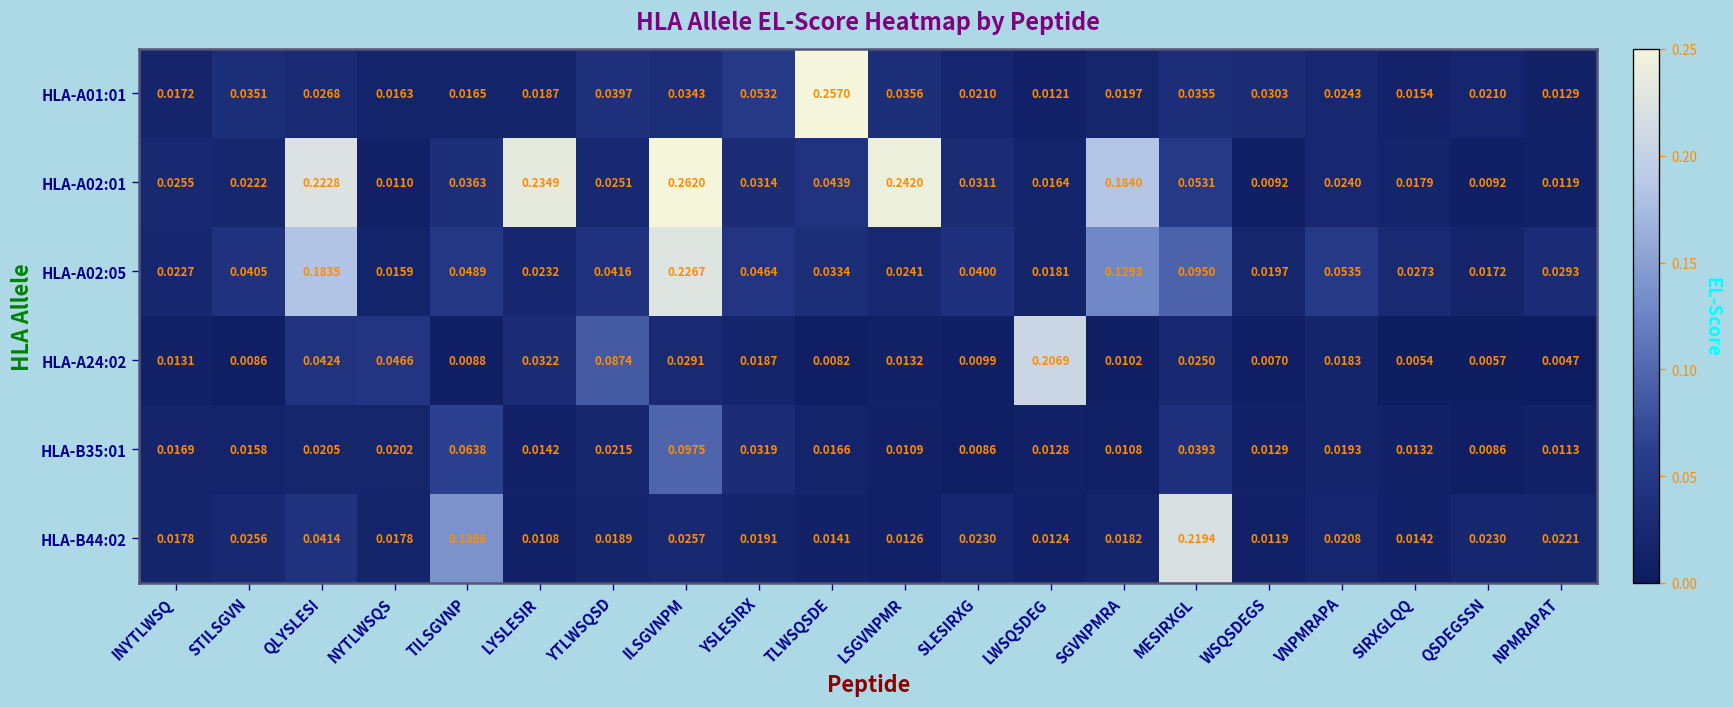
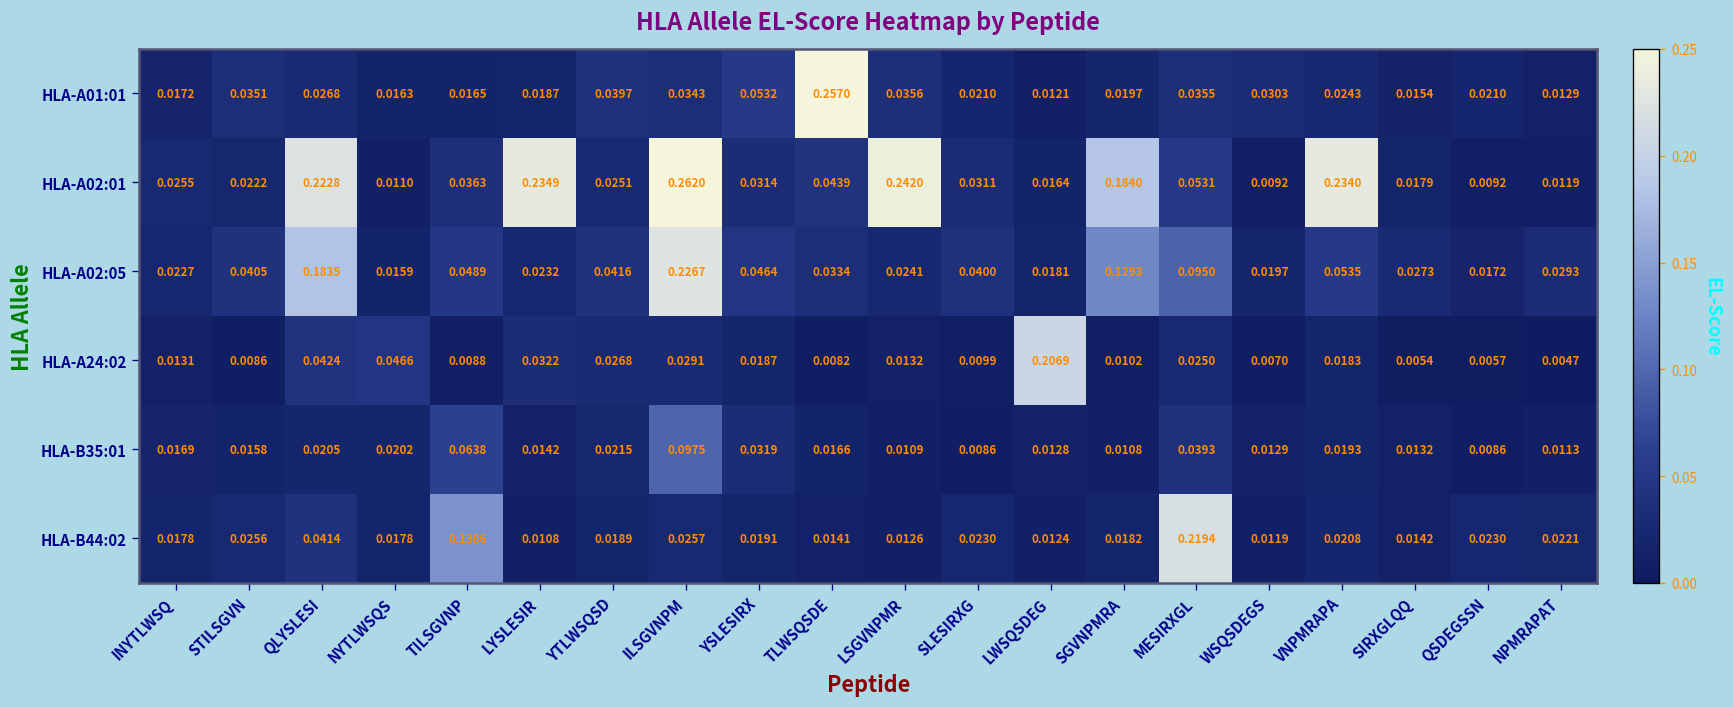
  {
    "HLA-A01:01": {
      "INYTLWSQ": 0.0172,
      "STILSGVN": 0.0351,
      "QLYSLESI": 0.0268,
      "NYTLWSQS": 0.0163,
      "TILSGVNP": 0.0165,
      "LYSLESIR": 0.0187,
      "YTLWSQSD": 0.0397,
      "ILSGVNPM": 0.0343,
      "YSLESIRX": 0.0532,
      "TLWSQSDE": 0.2570,
      "LSGVNPMR": 0.0356,
      "SLESIRXG": 0.0210,
      "LWSQSDEG": 0.0121,
      "SGVNPMRA": 0.0197,
      "MESIRXGL": 0.0355,
      "WSQSDEGS": 0.0303,
      "VNPMRAPA": 0.0243,
      "SIRXGLQQ": 0.0154,
      "QSDEGSSN": 0.0210,
      "NPMRAPAT": 0.0129
    },
    "HLA-A02:01": {
      "INYTLWSQ": 0.0255,
      "STILSGVN": 0.0222,
      "QLYSLESI": 0.2228,
      "NYTLWSQS": 0.0110,
      "TILSGVNP": 0.0363,
      "LYSLESIR": 0.2349,
      "YTLWSQSD": 0.0251,
      "ILSGVNPM": 0.2620,
      "YSLESIRX": 0.0314,
      "TLWSQSDE": 0.0439,
      "LSGVNPMR": 0.2420,
      "SLESIRXG": 0.0311,
      "LWSQSDEG": 0.0164,
      "SGVNPMRA": 0.1840,
      "MESIRXGL": 0.0531,
      "WSQSDEGS": 0.0092,
-     "VNPMRAPA": 0.0240,
+     "VNPMRAPA": 0.2340,
      "SIRXGLQQ": 0.0179,
      "QSDEGSSN": 0.0092,
      "NPMRAPAT": 0.0119
    },
    "HLA-A02:05": {
      "INYTLWSQ": 0.0227,
      "STILSGVN": 0.0405,
      "QLYSLESI": 0.1835,
      "NYTLWSQS": 0.0159,
      "TILSGVNP": 0.0489,
      "LYSLESIR": 0.0232,
      "YTLWSQSD": 0.0416,
      "ILSGVNPM": 0.2267,
      "YSLESIRX": 0.0464,
      "TLWSQSDE": 0.0334,
      "LSGVNPMR": 0.0241,
      "SLESIRXG": 0.0400,
      "LWSQSDEG": 0.0181,
      "SGVNPMRA": 0.1293,
      "MESIRXGL": 0.0950,
      "WSQSDEGS": 0.0197,
      "VNPMRAPA": 0.0535,
      "SIRXGLQQ": 0.0273,
      "QSDEGSSN": 0.0172,
      "NPMRAPAT": 0.0293
    },
    "HLA-A24:02": {
      "INYTLWSQ": 0.0131,
      "STILSGVN": 0.0086,
      "QLYSLESI": 0.0424,
      "NYTLWSQS": 0.0466,
      "TILSGVNP": 0.0088,
      "LYSLESIR": 0.0322,
-     "YTLWSQSD": 0.0874,
+     "YTLWSQSD": 0.0268,
      "ILSGVNPM": 0.0291,
      "YSLESIRX": 0.0187,
      "TLWSQSDE": 0.0082,
      "LSGVNPMR": 0.0132,
      "SLESIRXG": 0.0099,
      "LWSQSDEG": 0.2069,
      "SGVNPMRA": 0.0102,
      "MESIRXGL": 0.0250,
      "WSQSDEGS": 0.0070,
      "VNPMRAPA": 0.0183,
      "SIRXGLQQ": 0.0054,
      "QSDEGSSN": 0.0057,
      "NPMRAPAT": 0.0047
    },
    "HLA-B35:01": {
      "INYTLWSQ": 0.0169,
      "STILSGVN": 0.0158,
      "QLYSLESI": 0.0205,
      "NYTLWSQS": 0.0202,
      "TILSGVNP": 0.0638,
      "LYSLESIR": 0.0142,
      "YTLWSQSD": 0.0215,
      "ILSGVNPM": 0.0975,
      "YSLESIRX": 0.0319,
      "TLWSQSDE": 0.0166,
      "LSGVNPMR": 0.0109,
      "SLESIRXG": 0.0086,
      "LWSQSDEG": 0.0128,
      "SGVNPMRA": 0.0108,
      "MESIRXGL": 0.0393,
      "WSQSDEGS": 0.0129,
      "VNPMRAPA": 0.0193,
      "SIRXGLQQ": 0.0132,
      "QSDEGSSN": 0.0086,
      "NPMRAPAT": 0.0113
    },
    "HLA-B44:02": {
      "INYTLWSQ": 0.0178,
      "STILSGVN": 0.0256,
      "QLYSLESI": 0.0414,
      "NYTLWSQS": 0.0178,
      "TILSGVNP": 0.1386,
      "LYSLESIR": 0.0108,
      "YTLWSQSD": 0.0189,
      "ILSGVNPM": 0.0257,
      "YSLESIRX": 0.0191,
      "TLWSQSDE": 0.0141,
      "LSGVNPMR": 0.0126,
      "SLESIRXG": 0.0230,
      "LWSQSDEG": 0.0124,
      "SGVNPMRA": 0.0182,
      "MESIRXGL": 0.2194,
      "WSQSDEGS": 0.0119,
      "VNPMRAPA": 0.0208,
      "SIRXGLQQ": 0.0142,
      "QSDEGSSN": 0.0230,
      "NPMRAPAT": 0.0221
    }
  }
